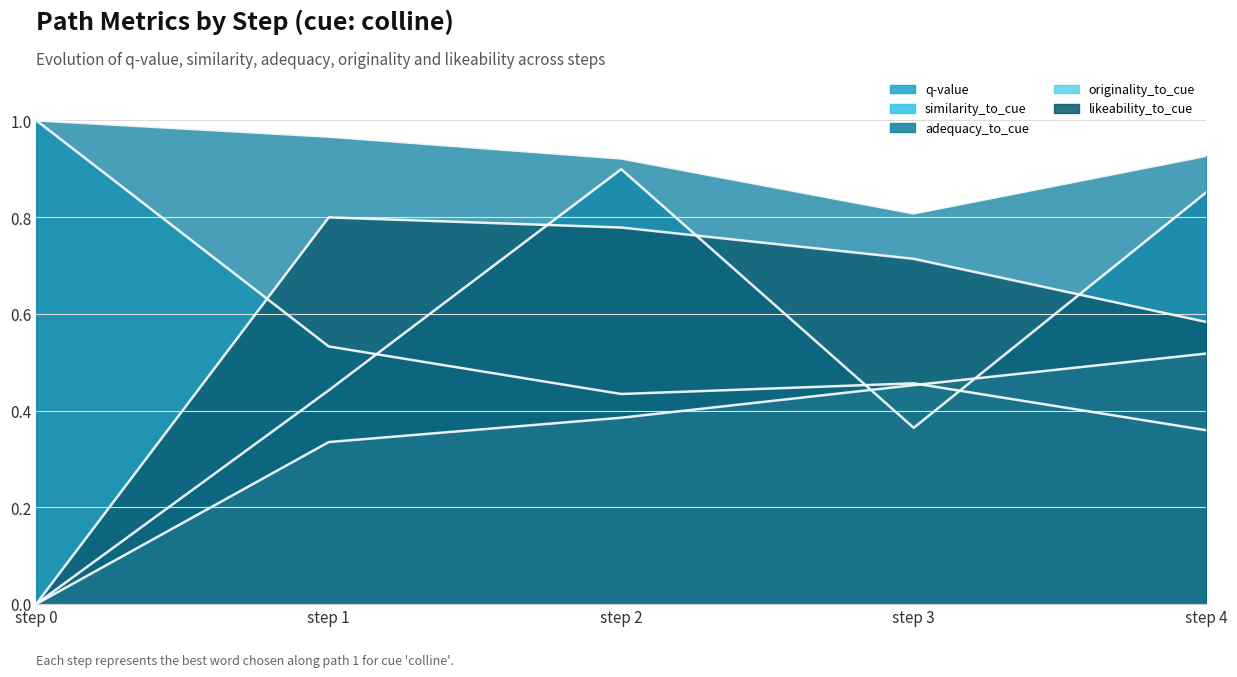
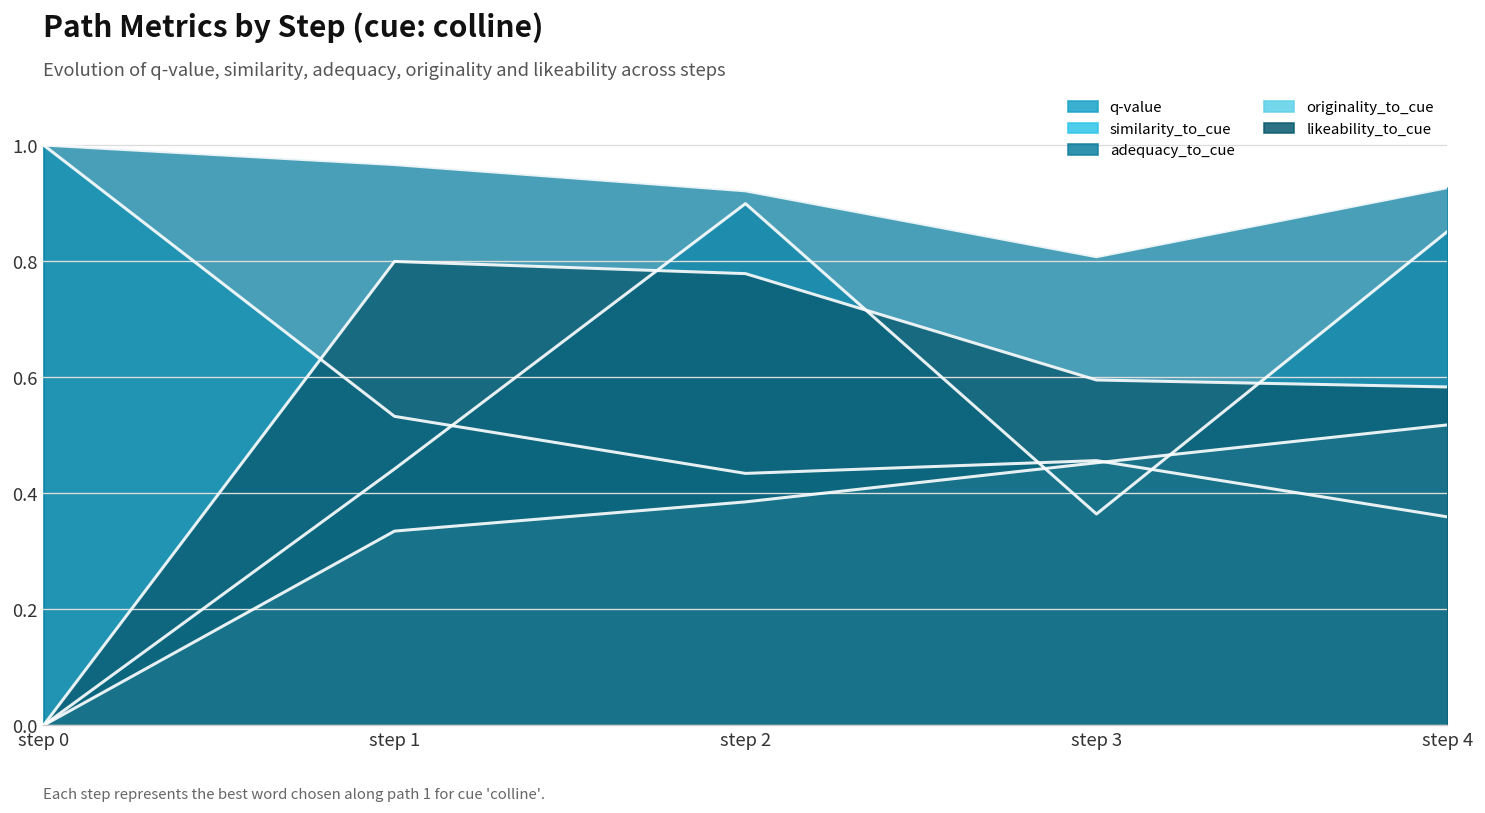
  {
    "likeability_to_cue": {
      "step 1": 0.80,
      "step 2": 0.78,
-     "step 3": 0.71,
+     "step 3": 0.60,
      "step 4": 0.58
    }
  }
